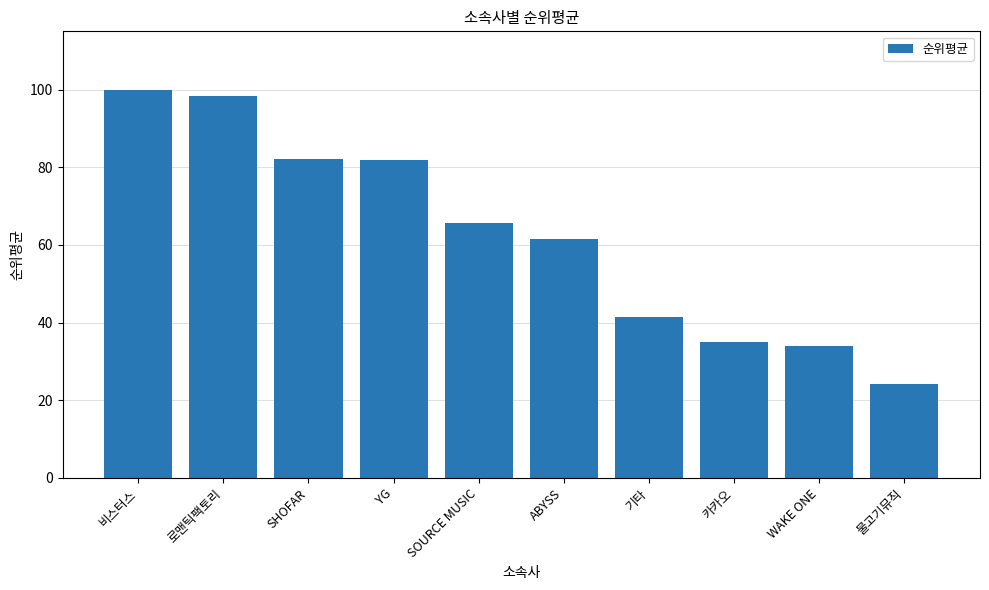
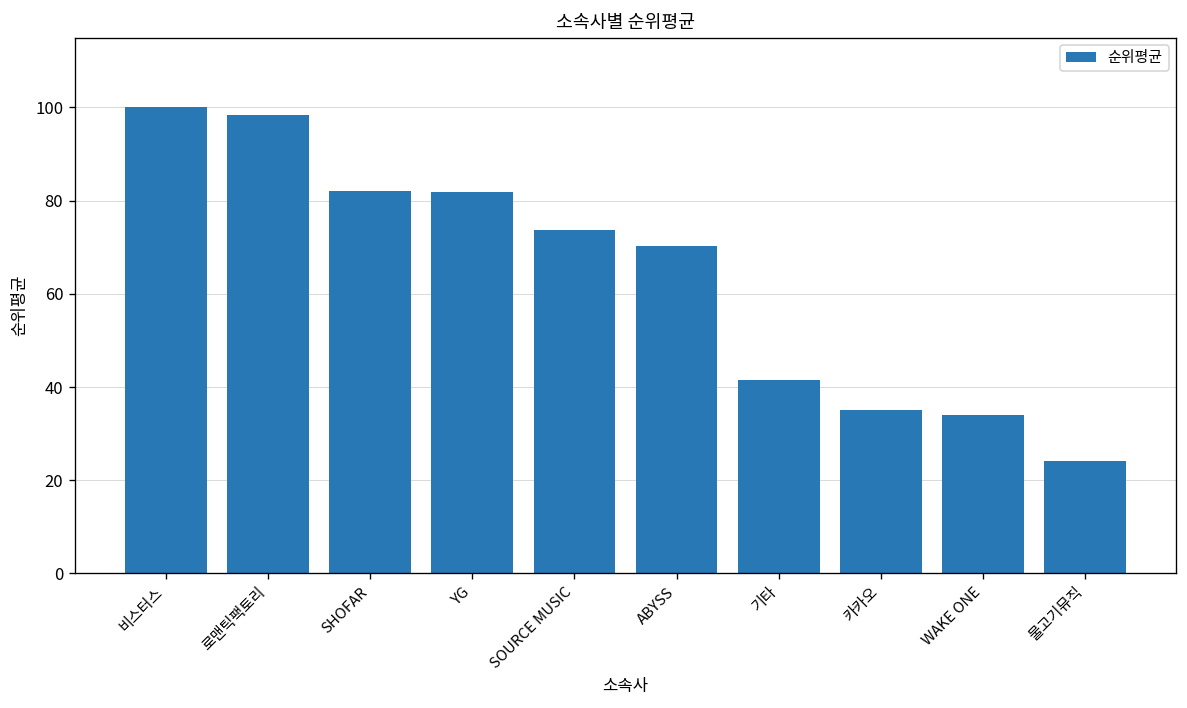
  {
    "비스터스": 100,
    "로맨틱팩토리": 98,
    "SHOFAR": 82,
    "YG": 82,
-   "SOURCE MUSIC": 66,
-   "ABYSS": 62,
+   "SOURCE MUSIC": 74,
+   "ABYSS": 70,
    "기타": 42,
    "카카오": 35,
    "WAKE ONE": 34,
    "물고기뮤직": 24
  }
